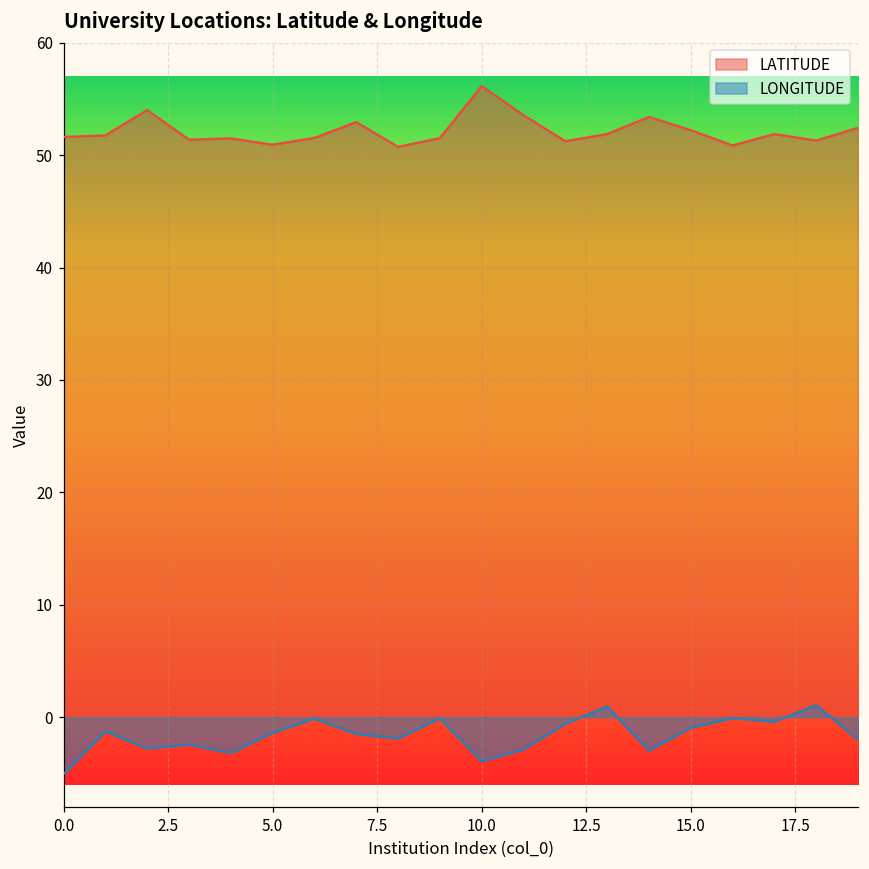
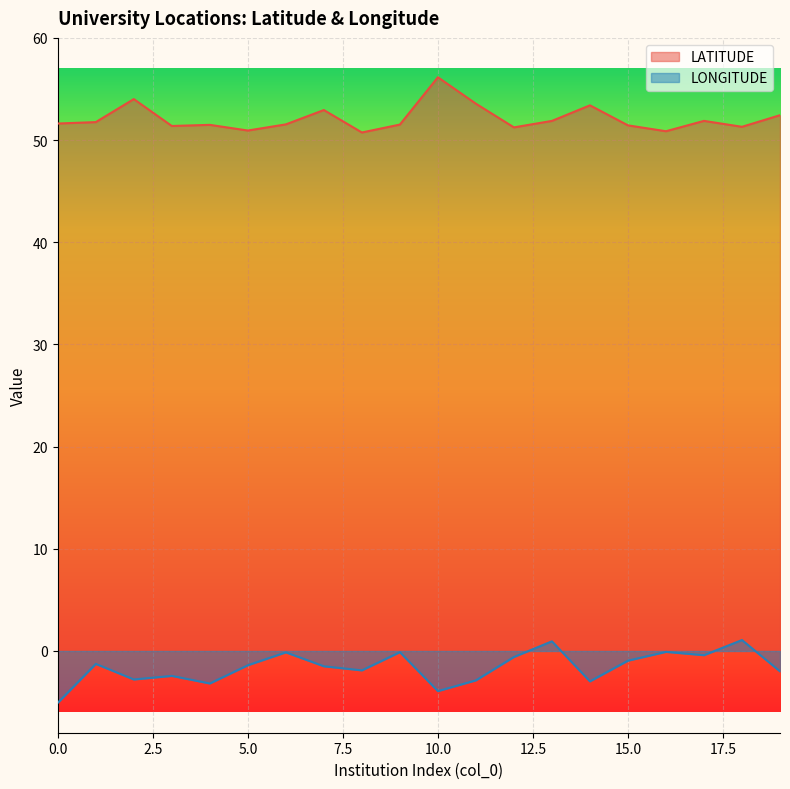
  {
    "LATITUDE": {
      "0.0": 51.6,
      "5.0": 50.9,
      "10.0": 56.1,
-     "15.0": 52.2
+     "15.0": 51.4
    }
  }
